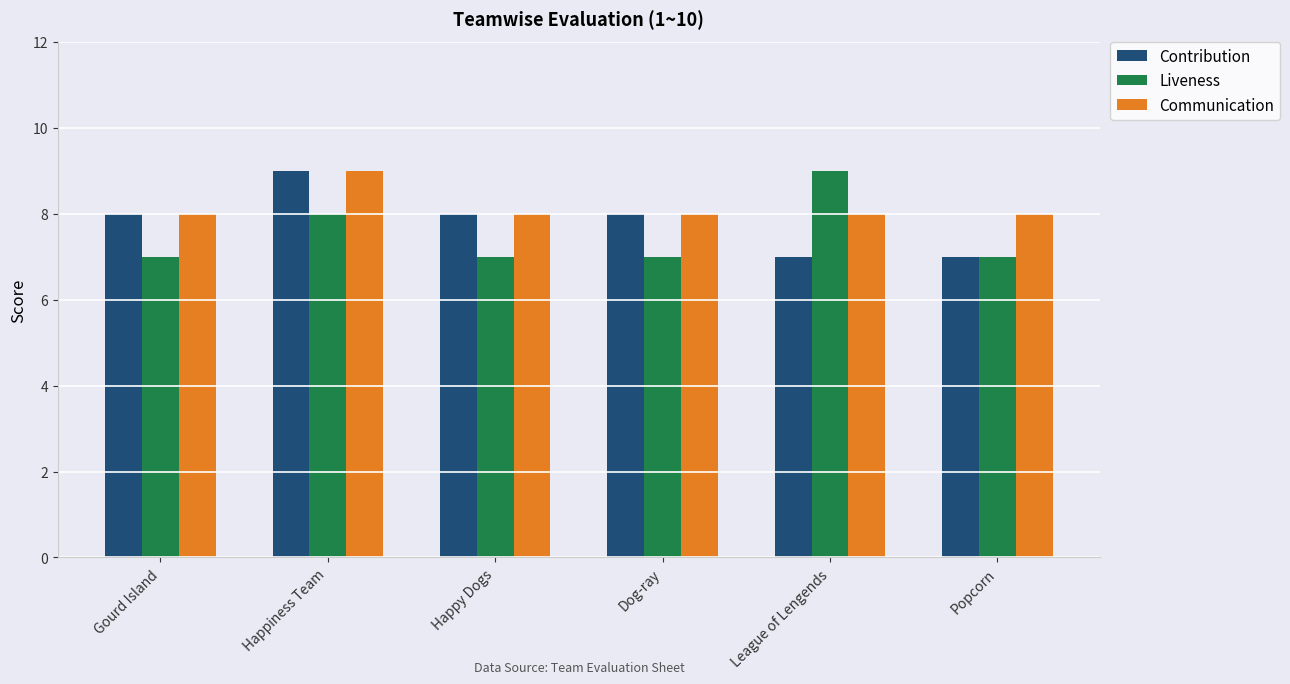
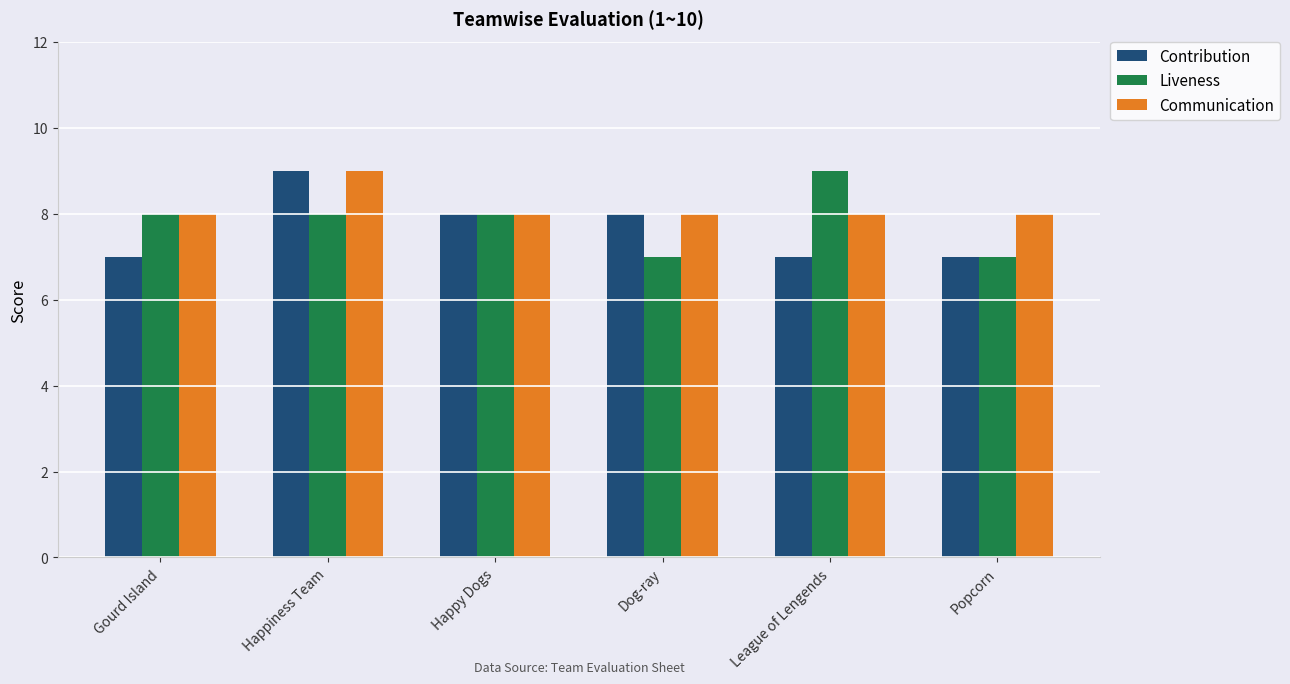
  {
    "Contribution": {
-     "Gourd Island": 8,
+     "Gourd Island": 7,
      "Happiness Team": 9,
      "Happy Dogs": 8,
      "Dog-ray": 8,
      "League of Lengends": 7,
      "Popcorn": 7
    },
    "Liveness": {
-     "Gourd Island": 7,
+     "Gourd Island": 8,
      "Happiness Team": 8,
-     "Happy Dogs": 7,
+     "Happy Dogs": 8,
      "Dog-ray": 7,
      "League of Lengends": 9,
      "Popcorn": 7
    },
    "Communication": {
      "Gourd Island": 8,
      "Happiness Team": 9,
      "Happy Dogs": 8,
      "Dog-ray": 8,
      "League of Lengends": 8,
      "Popcorn": 8
    }
  }
